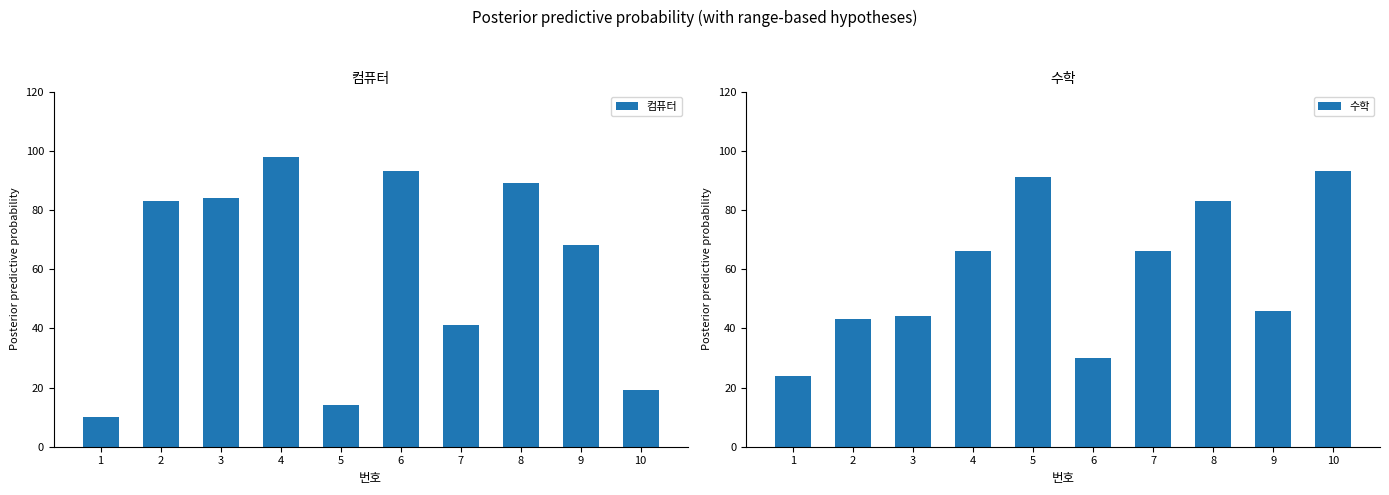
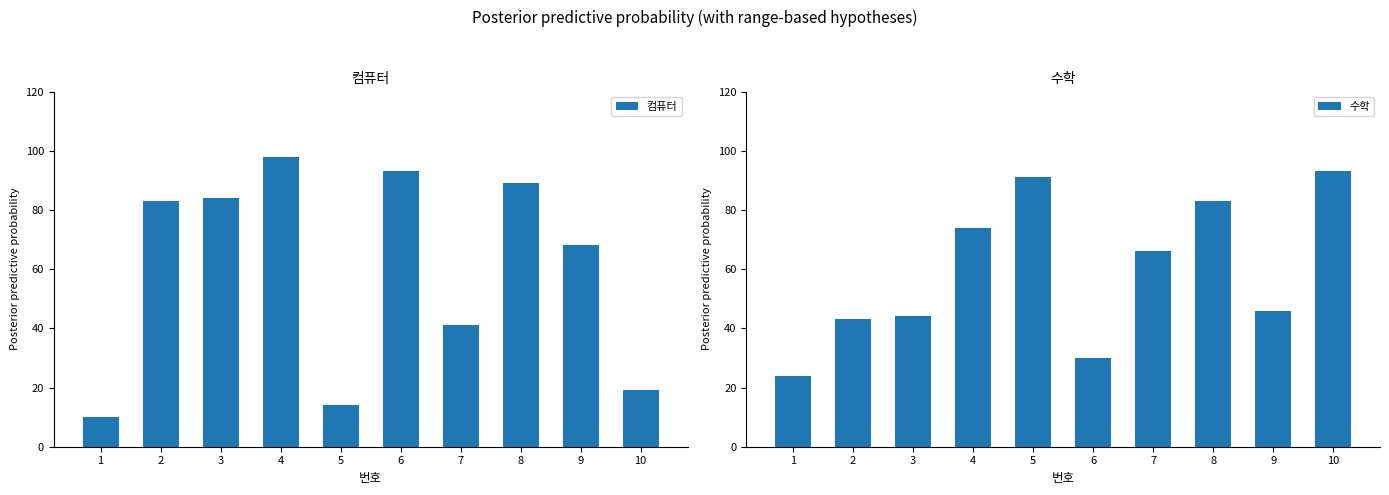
  {
    "컴퓨터": {
      "1": 10,
      "2": 83,
      "3": 84,
      "4": 98,
      "5": 14,
      "6": 93,
      "7": 41,
      "8": 89,
      "9": 68,
      "10": 19
    },
    "수학": {
      "1": 24,
      "2": 43,
      "3": 44,
-     "4": 66,
+     "4": 74,
      "5": 91,
      "6": 30,
      "7": 66,
      "8": 83,
      "9": 46,
      "10": 93
    }
  }
